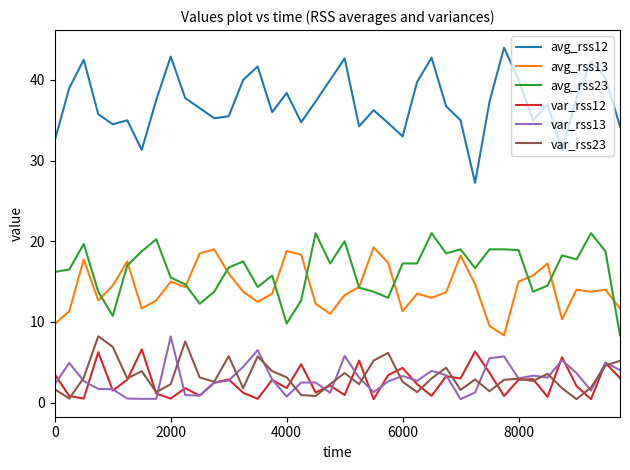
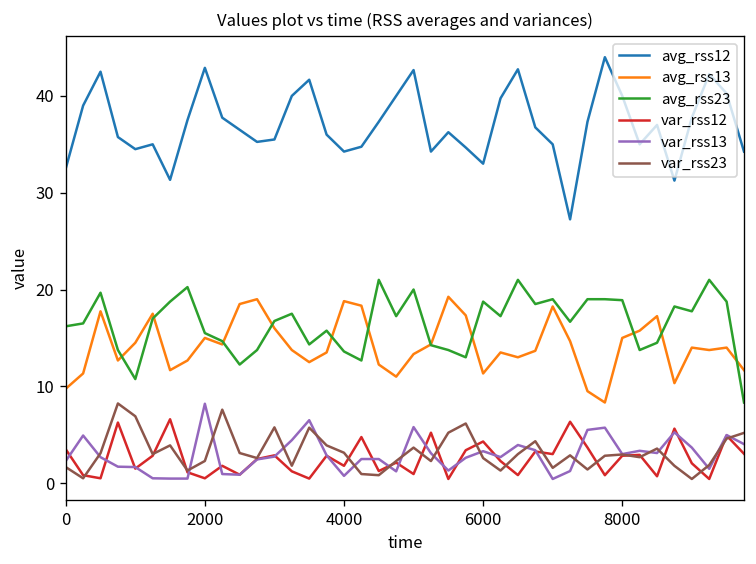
  {
    "avg_rss12": {
      "0": 33,
      "2000": 43,
-     "4000": 38,
+     "4000": 34,
      "6000": 33
    },
    "avg_rss13": {
      "0": 10,
      "2000": 15,
      "4000": 19,
      "6000": 11,
      "8000": 15
    },
    "avg_rss23": {
      "0": 16,
      "2000": 16,
-     "4000": 10,
-     "6000": 17,
+     "4000": 14,
+     "6000": 19,
      "8000": 19
    },
    "var_rss12": {
      "0": 4,
      "2000": 1,
      "4000": 2,
      "6000": 4
    },
    "var_rss13": {
      "0": 2,
      "2000": 8,
      "4000": 1,
      "6000": 3
    },
    "var_rss23": {
      "0": 2,
      "2000": 2,
      "4000": 3,
      "6000": 3
    }
  }
